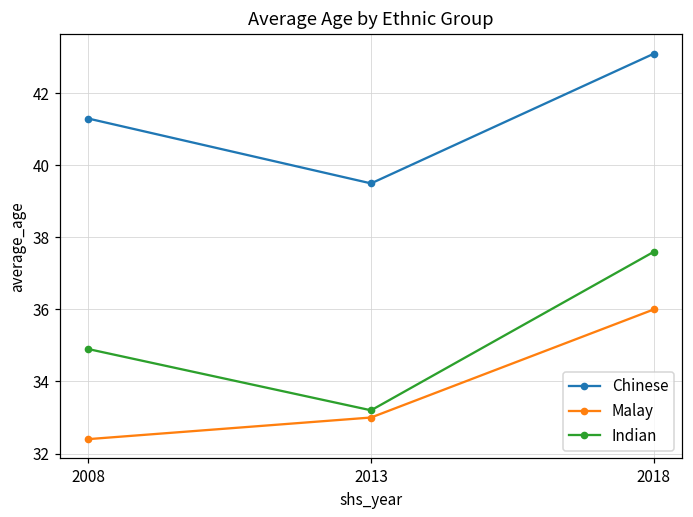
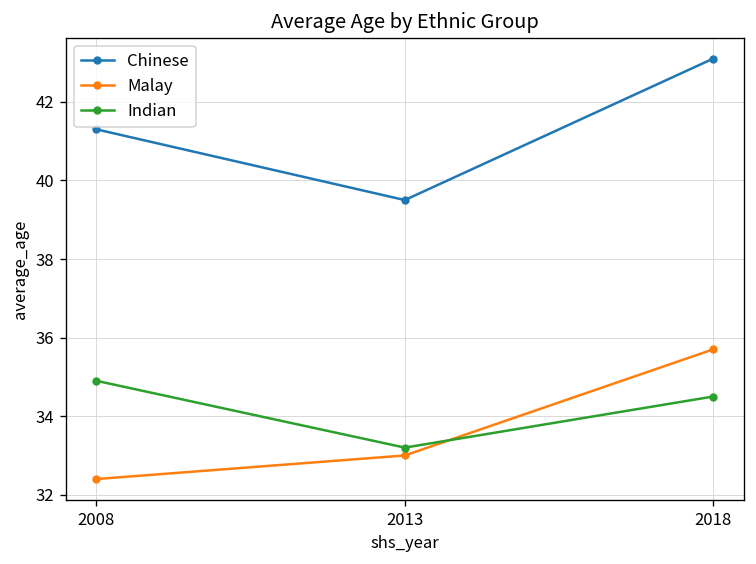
  {
    "Chinese": {
      "2008": 41.3,
      "2013": 39.5,
      "2018": 43.1
    },
    "Malay": {
      "2008": 32.4,
      "2013": 33.0,
-     "2018": 36.0
+     "2018": 35.7
    },
    "Indian": {
      "2008": 34.9,
      "2013": 33.2,
-     "2018": 37.6
+     "2018": 34.5
    }
  }
